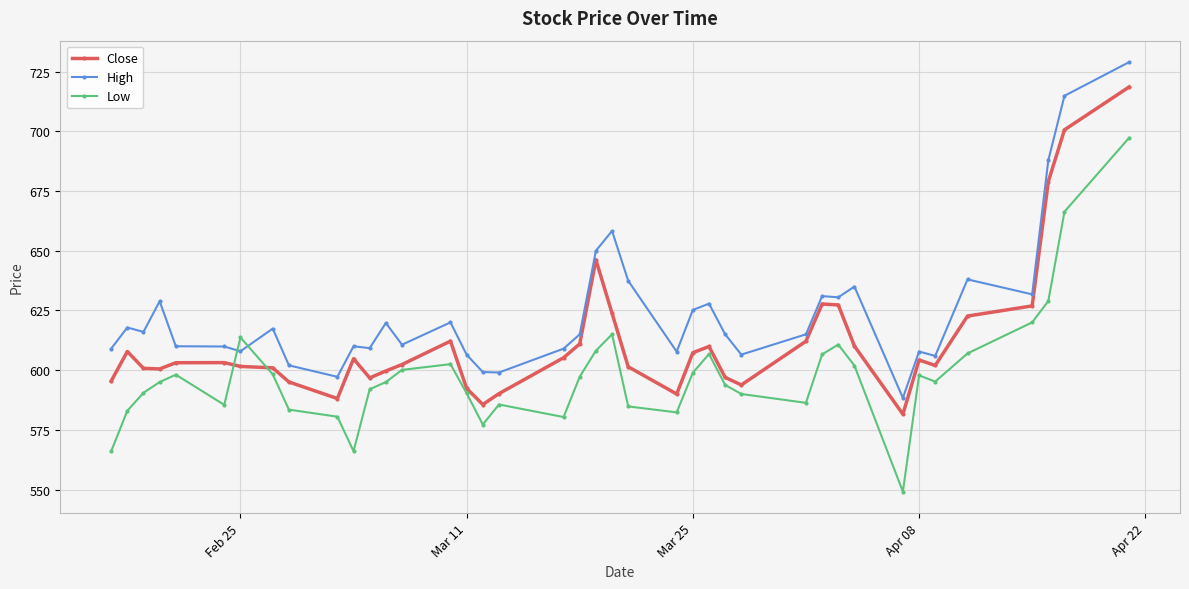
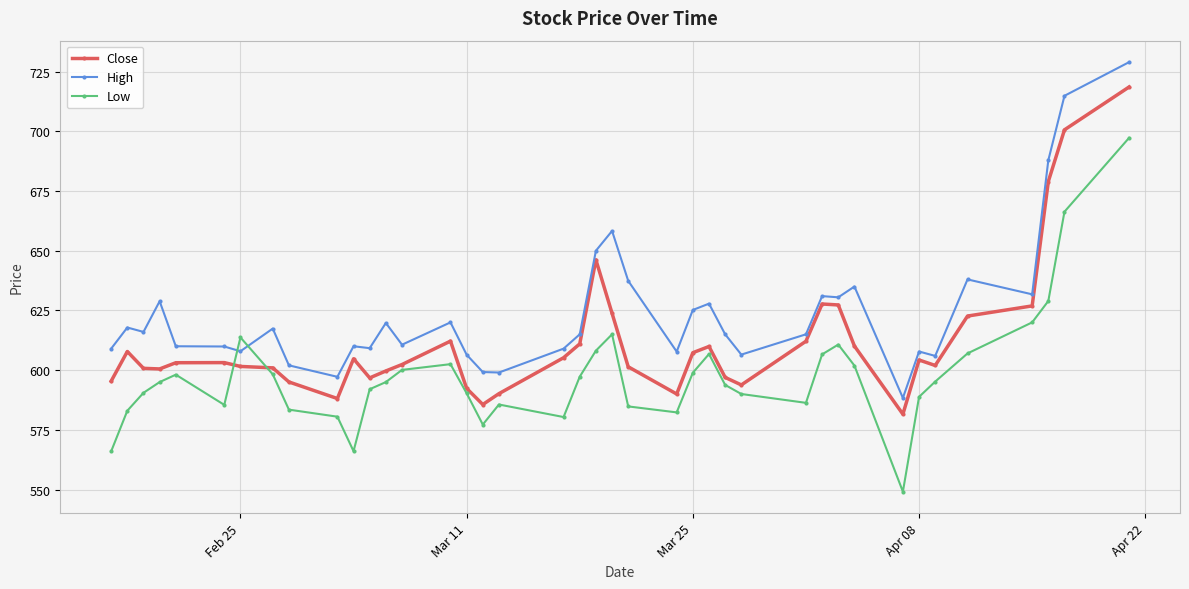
  {
    "Close": {
      "Feb 25": 602,
      "Mar 11": 592,
      "Mar 25": 607,
      "Apr 08": 604
    },
    "High": {
      "Feb 25": 608,
      "Mar 11": 606,
      "Mar 25": 625,
      "Apr 08": 608
    },
    "Low": {
      "Feb 25": 614,
      "Mar 11": 590,
      "Mar 25": 599,
-     "Apr 08": 598
+     "Apr 08": 589
    }
  }
